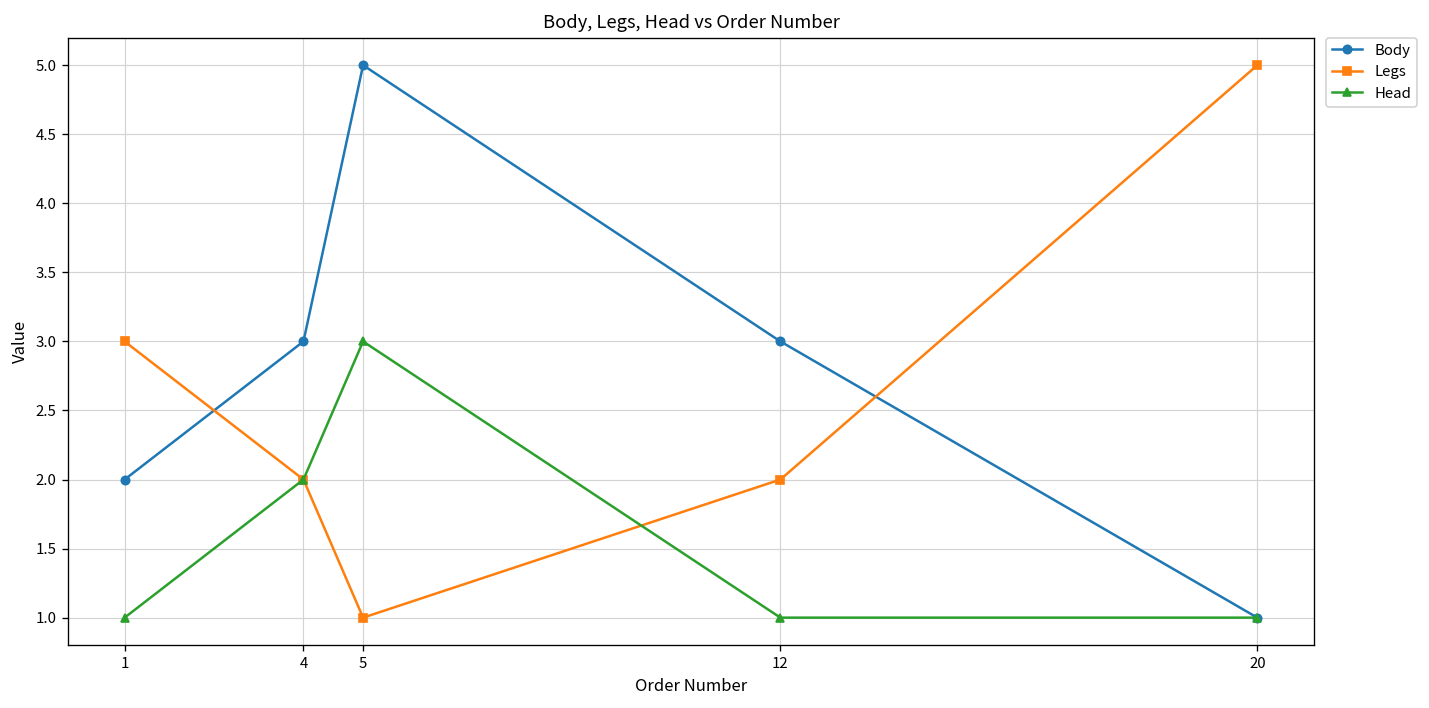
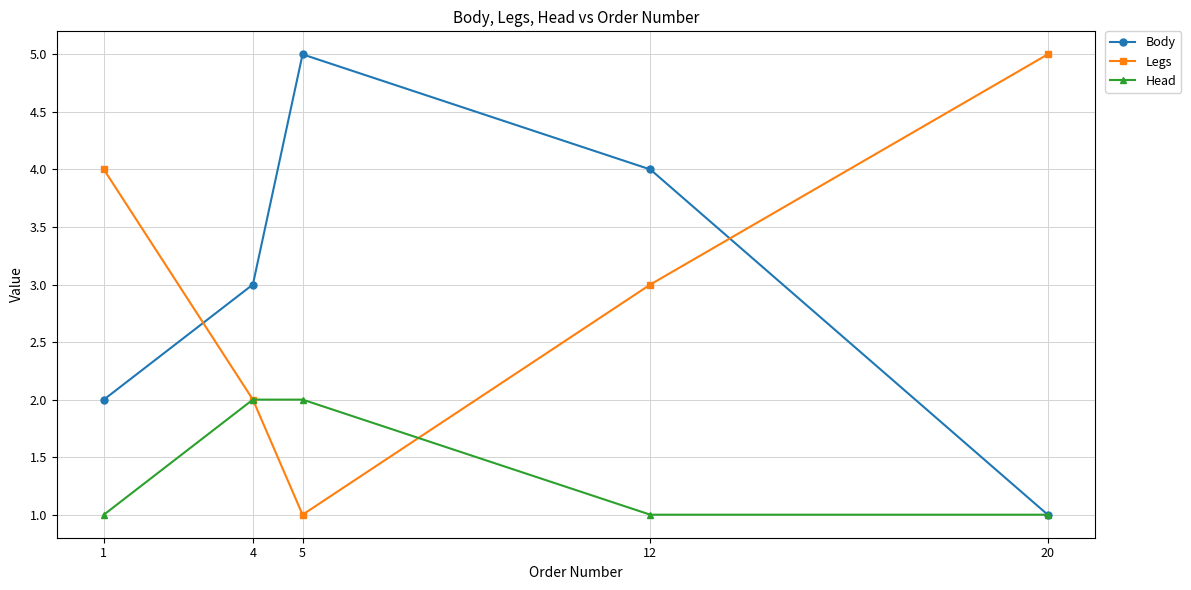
  {
    "Body": {
      "1": 2,
      "4": 3,
      "5": 5,
-     "12": 3
+     "12": 4
    },
    "Legs": {
-     "1": 3,
+     "1": 4,
      "5": 1,
-     "12": 2,
+     "12": 3,
      "20": 5
    },
    "Head": {
      "1": 1,
-     "5": 3,
+     "5": 2,
      "12": 1
    }
  }
